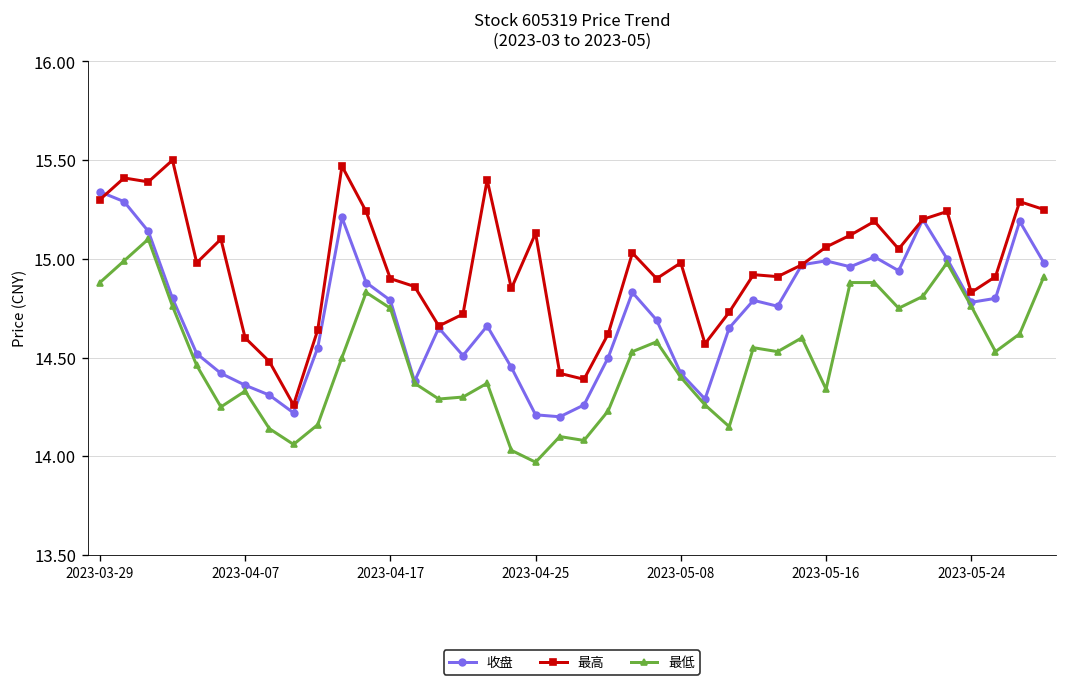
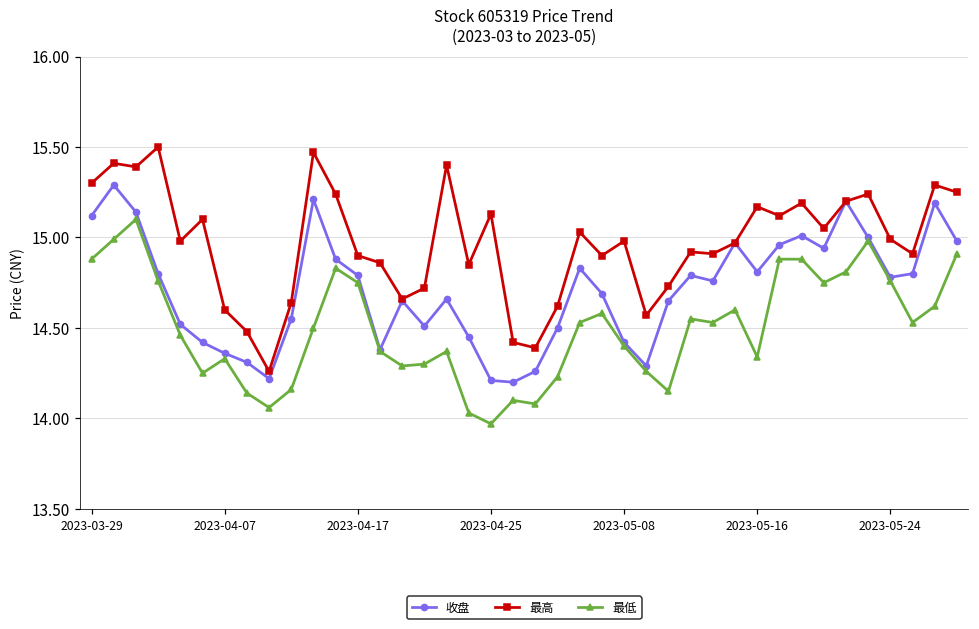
  {
    "收盘": {
-     "2023-03-29": 15.34,
+     "2023-03-29": 15.12,
      "2023-04-07": 14.36,
      "2023-04-17": 14.79,
      "2023-04-25": 14.21,
      "2023-05-08": 14.42,
-     "2023-05-16": 14.99,
+     "2023-05-16": 14.81,
      "2023-05-24": 14.78
    },
    "最高": {
      "2023-03-29": 15.30,
      "2023-04-07": 14.60,
      "2023-04-17": 14.90,
      "2023-04-25": 15.13,
      "2023-05-08": 14.98,
-     "2023-05-16": 15.06,
-     "2023-05-24": 14.83
+     "2023-05-16": 15.17,
+     "2023-05-24": 14.99
    },
    "最低": {
      "2023-03-29": 14.88,
      "2023-04-07": 14.33,
      "2023-04-17": 14.75,
      "2023-04-25": 13.97,
      "2023-05-08": 14.40,
      "2023-05-16": 14.34,
      "2023-05-24": 14.76
    }
  }
